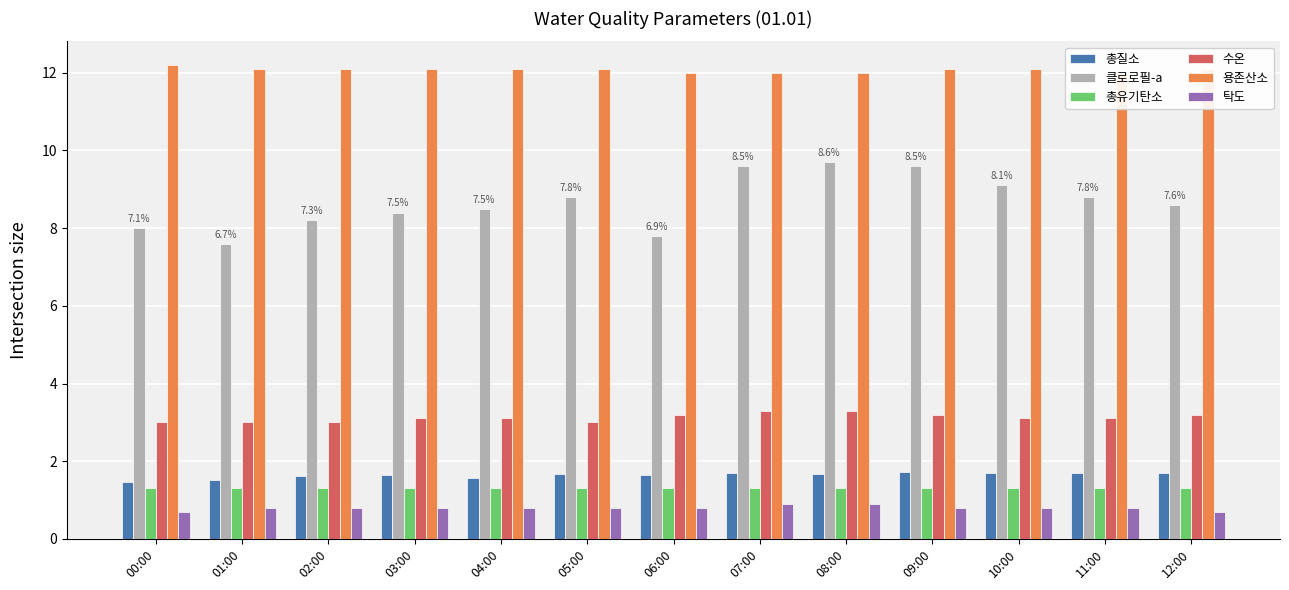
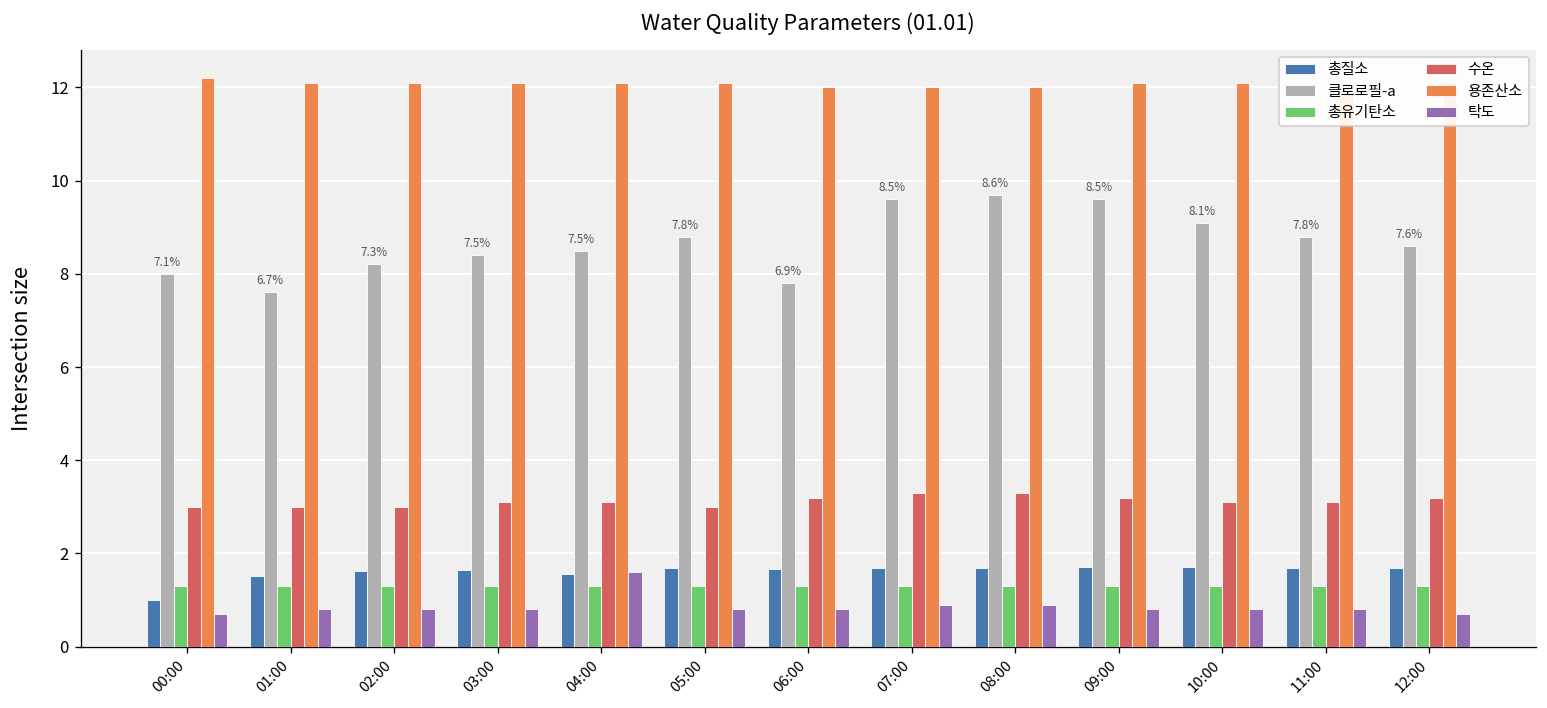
  {
    "총질소": {
-     "00:00": 1.5,
+     "00:00": 1.0,
      "01:00": 1.5,
      "02:00": 1.6,
      "03:00": 1.6,
      "04:00": 1.6,
      "05:00": 1.7,
      "06:00": 1.7,
      "07:00": 1.7,
      "08:00": 1.7,
      "09:00": 1.7,
      "10:00": 1.7,
      "11:00": 1.7,
      "12:00": 1.7
    },
    "총유기탄소": {
      "00:00": 1.3,
      "01:00": 1.3,
      "02:00": 1.3,
      "03:00": 1.3,
      "04:00": 1.3,
      "05:00": 1.3,
      "06:00": 1.3,
      "07:00": 1.3,
      "08:00": 1.3,
      "09:00": 1.3,
      "10:00": 1.3,
      "11:00": 1.3,
      "12:00": 1.3
    },
    "탁도": {
      "00:00": 0.7,
      "01:00": 0.8,
      "02:00": 0.8,
      "03:00": 0.8,
-     "04:00": 0.8,
+     "04:00": 1.6,
      "05:00": 0.8,
      "06:00": 0.8,
      "07:00": 0.9,
      "08:00": 0.9,
      "09:00": 0.8,
      "10:00": 0.8,
      "11:00": 0.8,
      "12:00": 0.7
    }
  }
